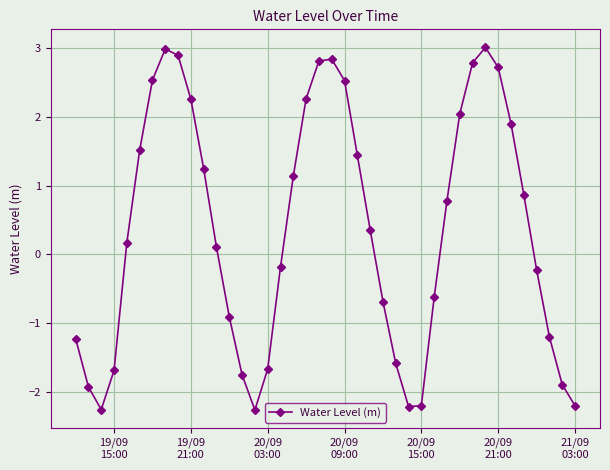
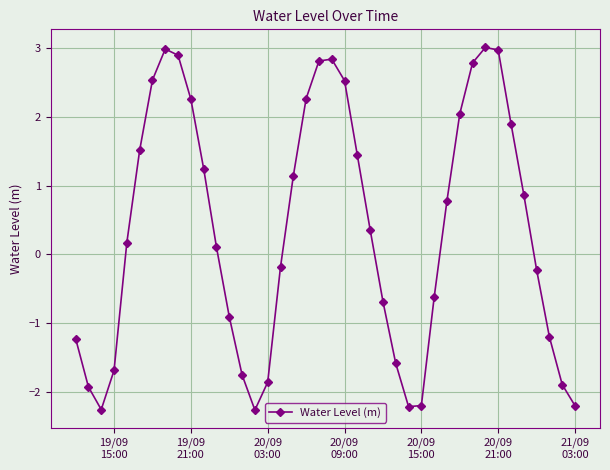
  {
    "19/09 15:00": -1.7,
    "19/09 21:00": 2.3,
-   "20/09 03:00": -1.7,
+   "20/09 03:00": -1.9,
    "20/09 09:00": 2.5,
    "20/09 15:00": -2.2,
-   "20/09 21:00": 2.7,
+   "20/09 21:00": 3.0,
    "21/09 03:00": -2.2
  }
